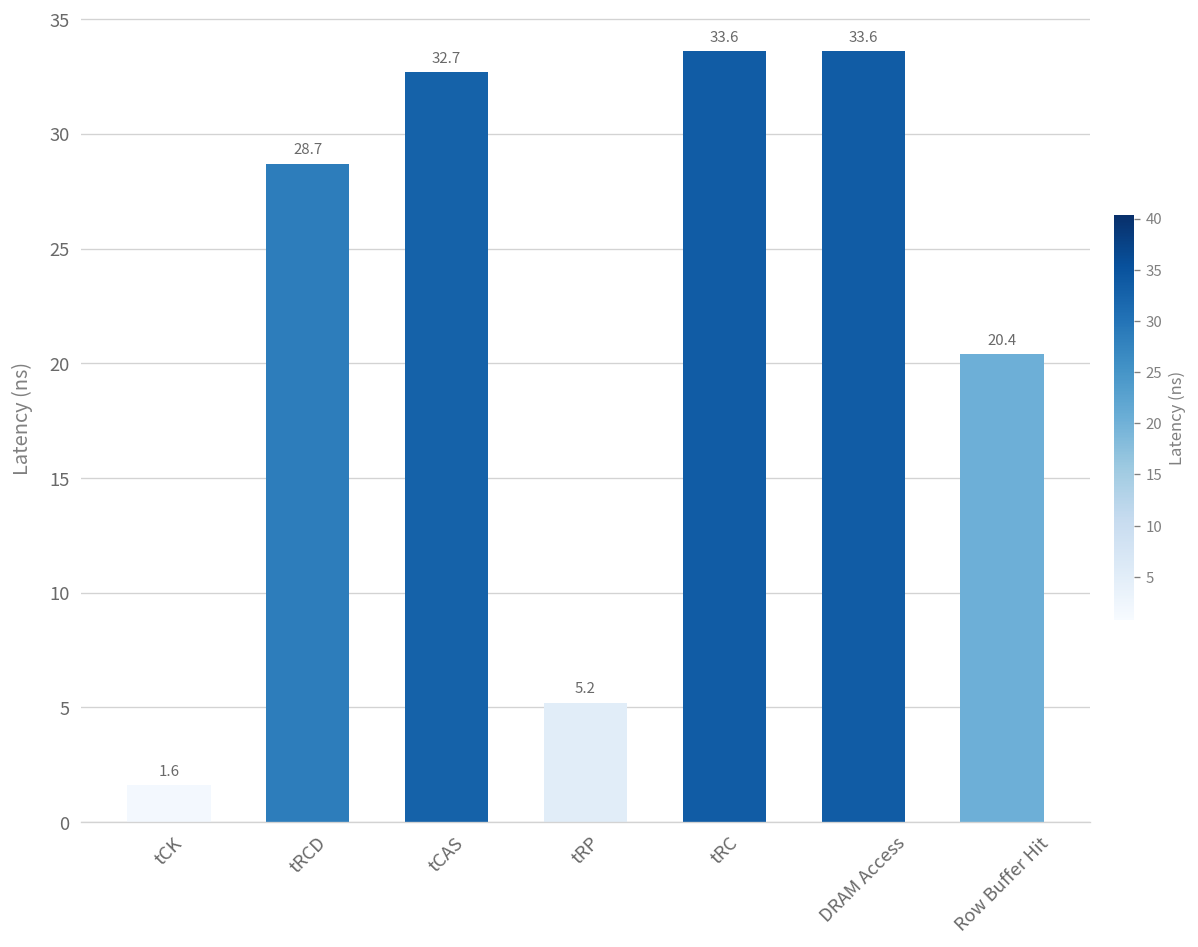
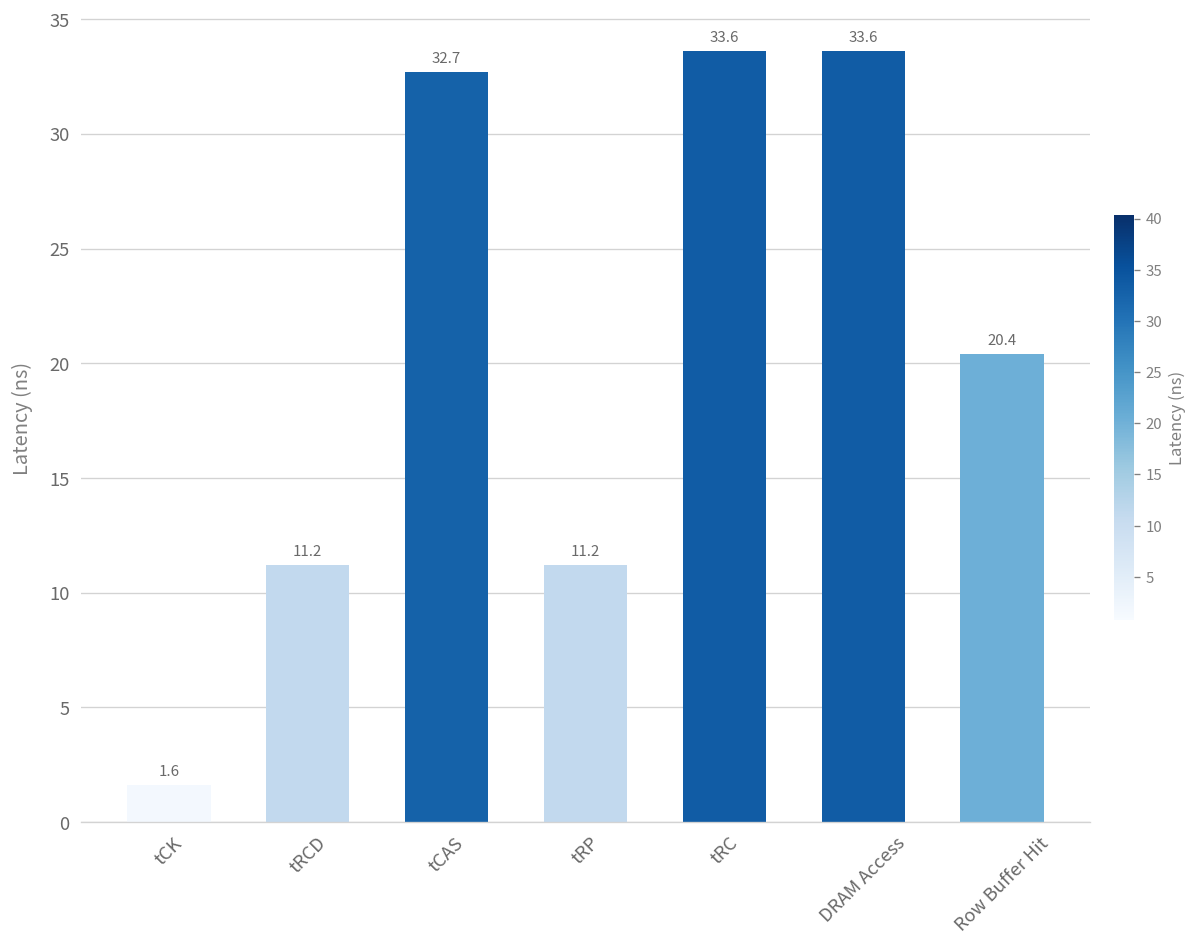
  {
    "tCK": 1.6,
-   "tRCD": 28.7,
+   "tRCD": 11.2,
    "tCAS": 32.7,
-   "tRP": 5.2,
+   "tRP": 11.2,
    "tRC": 33.6,
    "DRAM Access": 33.6,
    "Row Buffer Hit": 20.4
  }
